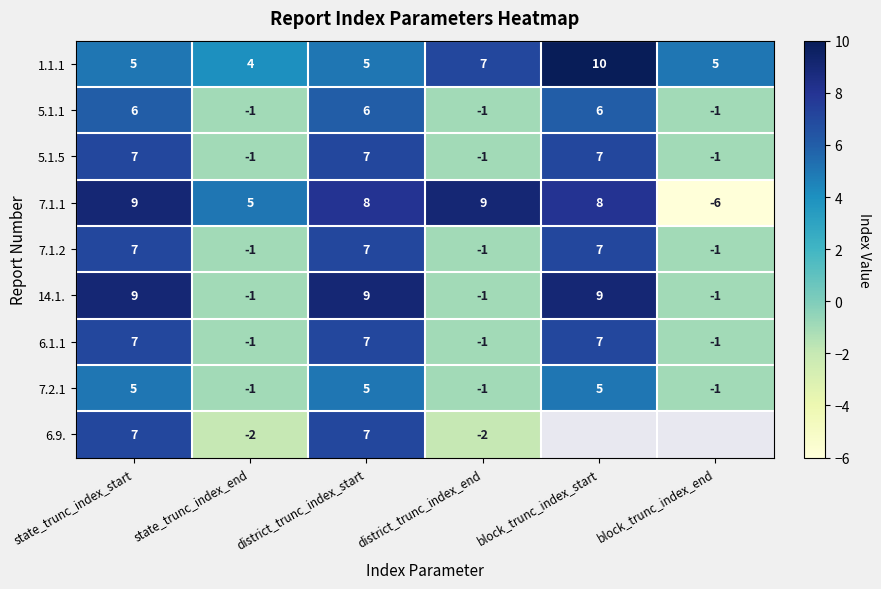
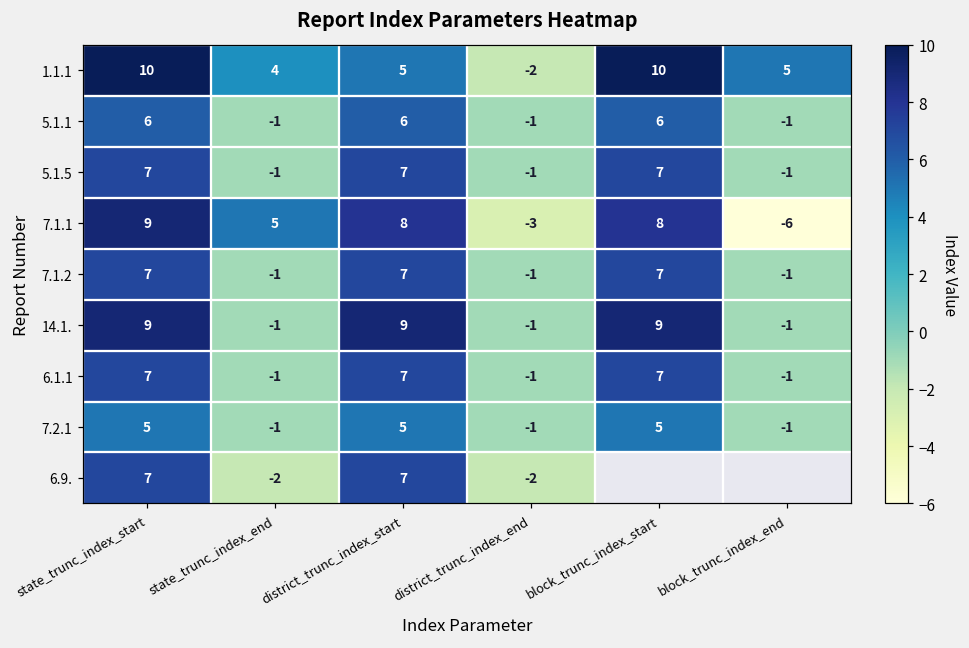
  {
    "1.1.1": {
-     "state_trunc_index_start": 5,
+     "state_trunc_index_start": 10,
      "state_trunc_index_end": 4,
      "district_trunc_index_start": 5,
-     "district_trunc_index_end": 7,
+     "district_trunc_index_end": -2,
      "block_trunc_index_start": 10,
      "block_trunc_index_end": 5
    },
    "5.1.1": {
      "state_trunc_index_start": 6,
      "state_trunc_index_end": -1,
      "district_trunc_index_start": 6,
      "district_trunc_index_end": -1,
      "block_trunc_index_start": 6,
      "block_trunc_index_end": -1
    },
    "5.1.5": {
      "state_trunc_index_start": 7,
      "state_trunc_index_end": -1,
      "district_trunc_index_start": 7,
      "district_trunc_index_end": -1,
      "block_trunc_index_start": 7,
      "block_trunc_index_end": -1
    },
    "7.1.1": {
      "state_trunc_index_start": 9,
      "state_trunc_index_end": 5,
      "district_trunc_index_start": 8,
-     "district_trunc_index_end": 9,
+     "district_trunc_index_end": -3,
      "block_trunc_index_start": 8,
      "block_trunc_index_end": -6
    },
    "7.1.2": {
      "state_trunc_index_start": 7,
      "state_trunc_index_end": -1,
      "district_trunc_index_start": 7,
      "district_trunc_index_end": -1,
      "block_trunc_index_start": 7,
      "block_trunc_index_end": -1
    },
    "14.1.": {
      "state_trunc_index_start": 9,
      "state_trunc_index_end": -1,
      "district_trunc_index_start": 9,
      "district_trunc_index_end": -1,
      "block_trunc_index_start": 9,
      "block_trunc_index_end": -1
    },
    "6.1.1": {
      "state_trunc_index_start": 7,
      "state_trunc_index_end": -1,
      "district_trunc_index_start": 7,
      "district_trunc_index_end": -1,
      "block_trunc_index_start": 7,
      "block_trunc_index_end": -1
    },
    "7.2.1": {
      "state_trunc_index_start": 5,
      "state_trunc_index_end": -1,
      "district_trunc_index_start": 5,
      "district_trunc_index_end": -1,
      "block_trunc_index_start": 5,
      "block_trunc_index_end": -1
    },
    "6.9.": {
      "state_trunc_index_start": 7,
      "state_trunc_index_end": -2,
      "district_trunc_index_start": 7,
      "district_trunc_index_end": -2
    }
  }
